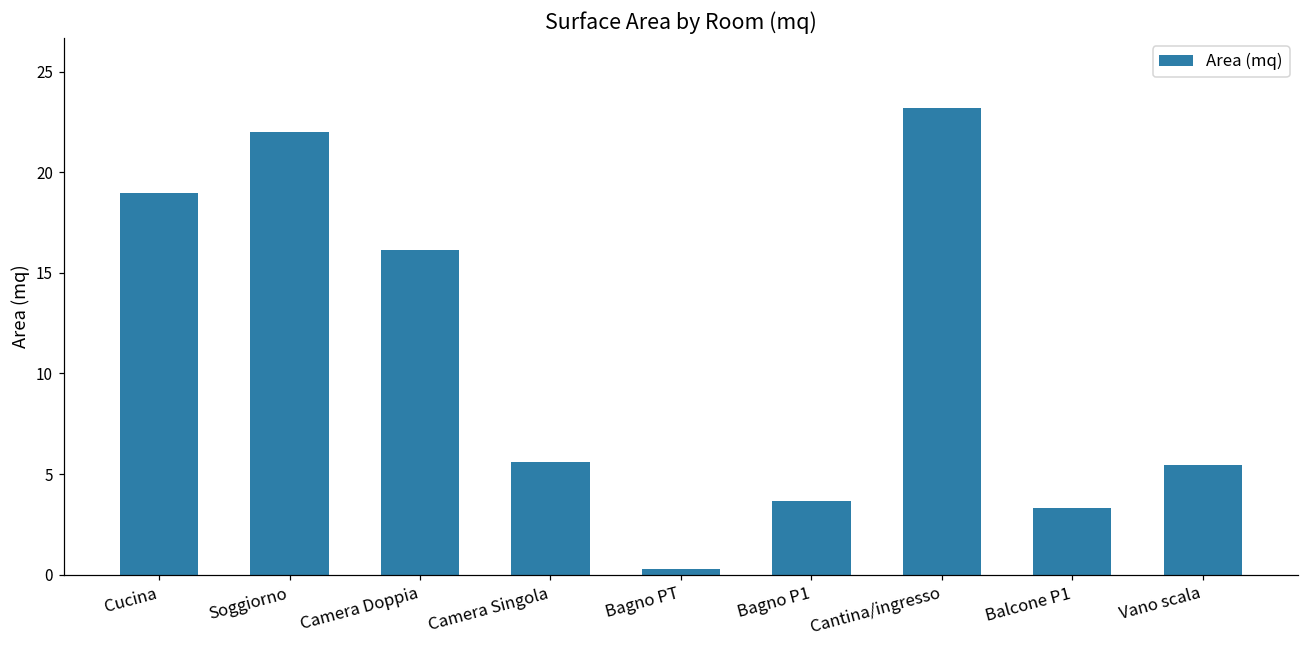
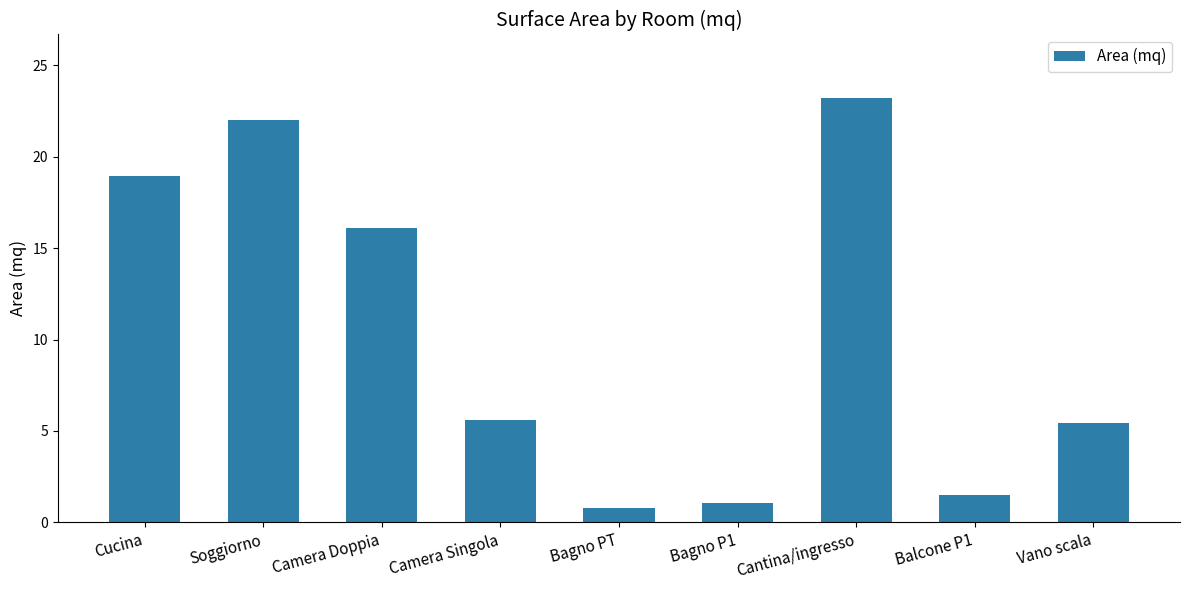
  {
    "Cucina": 19.0,
    "Soggiorno": 22.0,
    "Camera Doppia": 16.1,
    "Camera Singola": 5.6,
-   "Bagno PT": 0.3,
-   "Bagno P1": 3.7,
+   "Bagno PT": 0.8,
+   "Bagno P1": 1.1,
    "Cantina/ingresso": 23.2,
-   "Balcone P1": 3.3,
+   "Balcone P1": 1.5,
    "Vano scala": 5.5
  }
